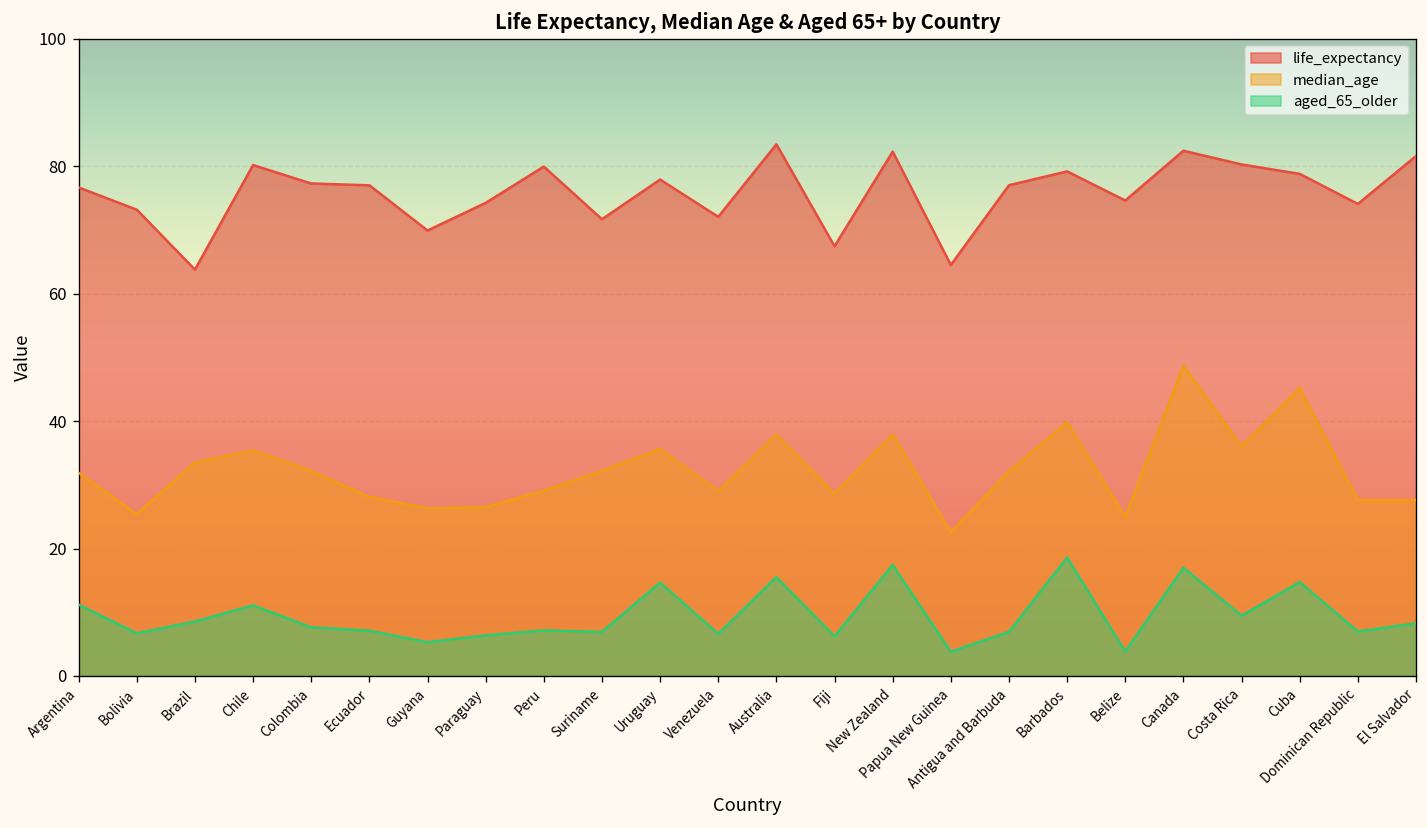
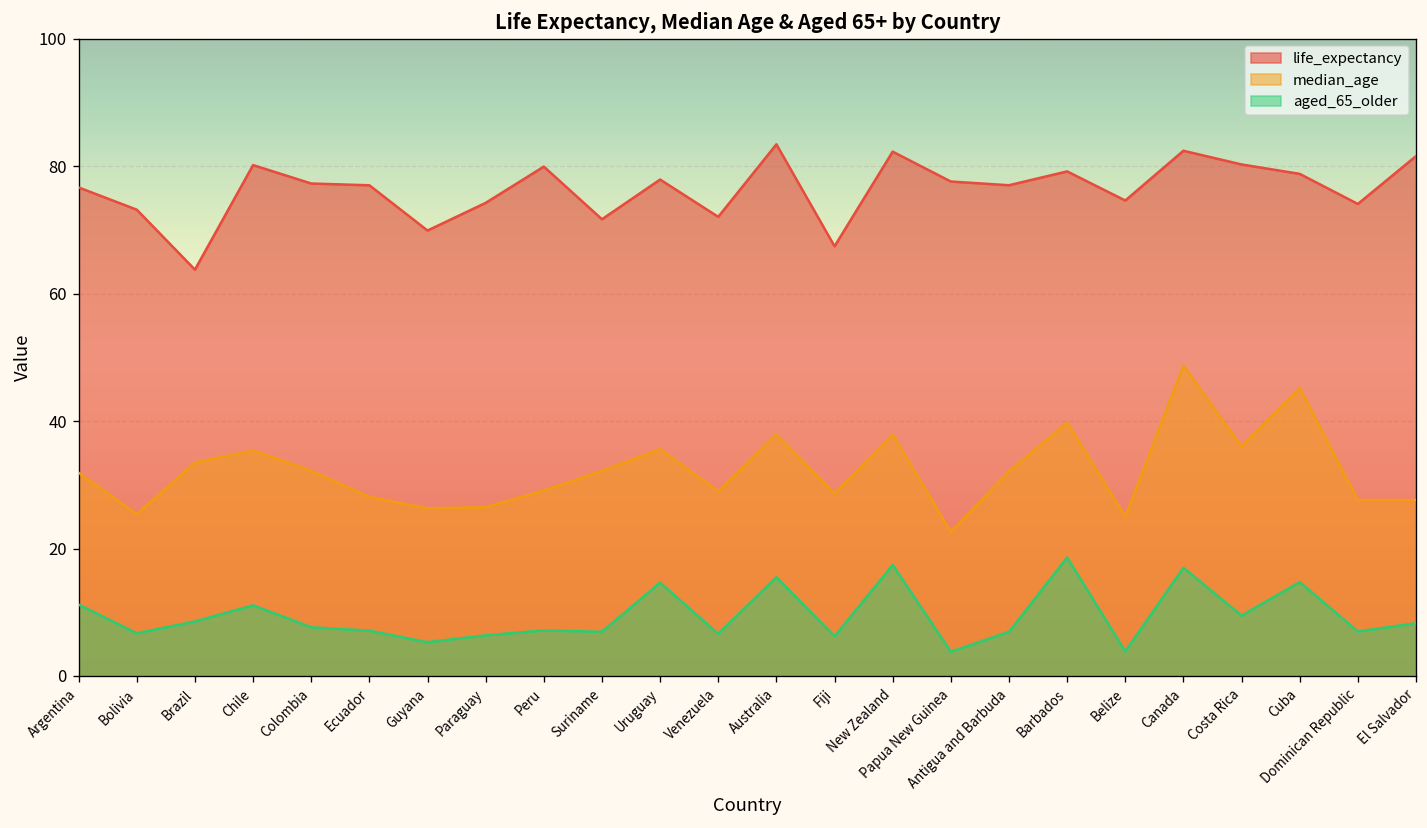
  {
    "life_expectancy": {
      "Argentina": 77,
      "Bolivia": 73,
      "Brazil": 64,
      "Chile": 80,
      "Colombia": 77,
      "Ecuador": 77,
      "Guyana": 70,
      "Paraguay": 74,
      "Peru": 80,
      "Suriname": 72,
      "Uruguay": 78,
      "Venezuela": 72,
      "Australia": 83,
      "Fiji": 67,
      "New Zealand": 82,
-     "Papua New Guinea": 65,
+     "Papua New Guinea": 78,
      "Antigua and Barbuda": 77,
      "Barbados": 79,
      "Belize": 75,
      "Canada": 82,
      "Costa Rica": 80,
      "Cuba": 79,
      "Dominican Republic": 74,
      "El Salvador": 82
    },
    "median_age": {
      "Argentina": 32,
      "Bolivia": 25,
      "Brazil": 34,
      "Chile": 35,
      "Colombia": 32,
      "Ecuador": 28,
      "Guyana": 26,
      "Paraguay": 27,
      "Peru": 29,
      "Suriname": 32,
      "Uruguay": 36,
      "Venezuela": 29,
      "Australia": 38,
      "Fiji": 29,
      "New Zealand": 38,
      "Papua New Guinea": 23,
      "Antigua and Barbuda": 32,
      "Barbados": 40,
      "Belize": 25,
      "Canada": 49,
      "Costa Rica": 36,
      "Cuba": 45,
      "Dominican Republic": 28,
      "El Salvador": 28
    },
    "aged_65_older": {
      "Argentina": 11,
      "Bolivia": 7,
      "Brazil": 9,
      "Chile": 11,
      "Colombia": 8,
      "Ecuador": 7,
      "Guyana": 5,
      "Paraguay": 6,
      "Peru": 7,
      "Suriname": 7,
      "Uruguay": 15,
      "Venezuela": 7,
      "Australia": 16,
      "Fiji": 6,
      "New Zealand": 17,
      "Papua New Guinea": 4,
      "Antigua and Barbuda": 7,
      "Barbados": 19,
      "Belize": 4,
      "Canada": 17,
      "Costa Rica": 9,
      "Cuba": 15,
      "Dominican Republic": 7,
      "El Salvador": 8
    }
  }
